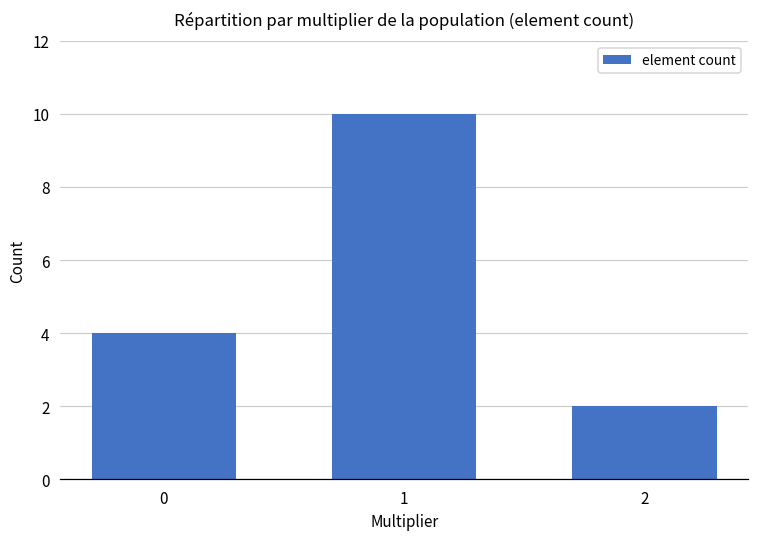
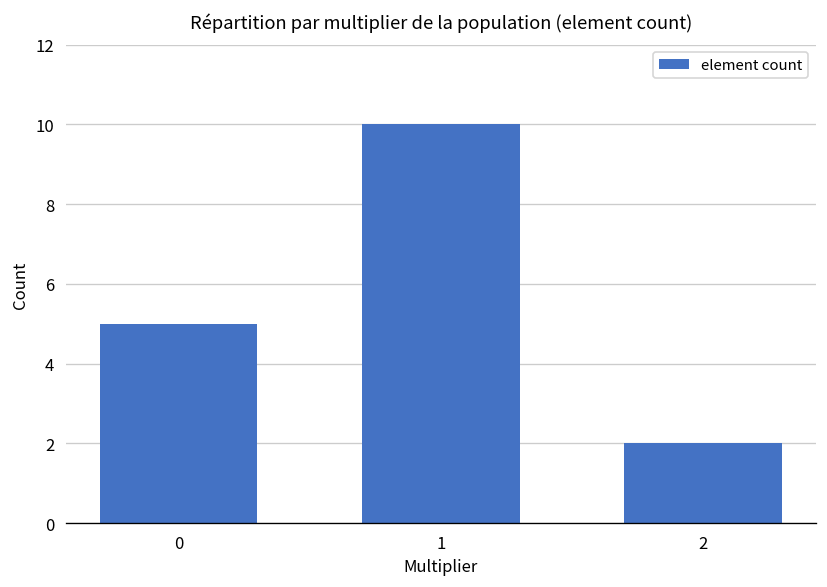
  {
-   "0": 4,
+   "0": 5,
    "1": 10,
    "2": 2
  }
